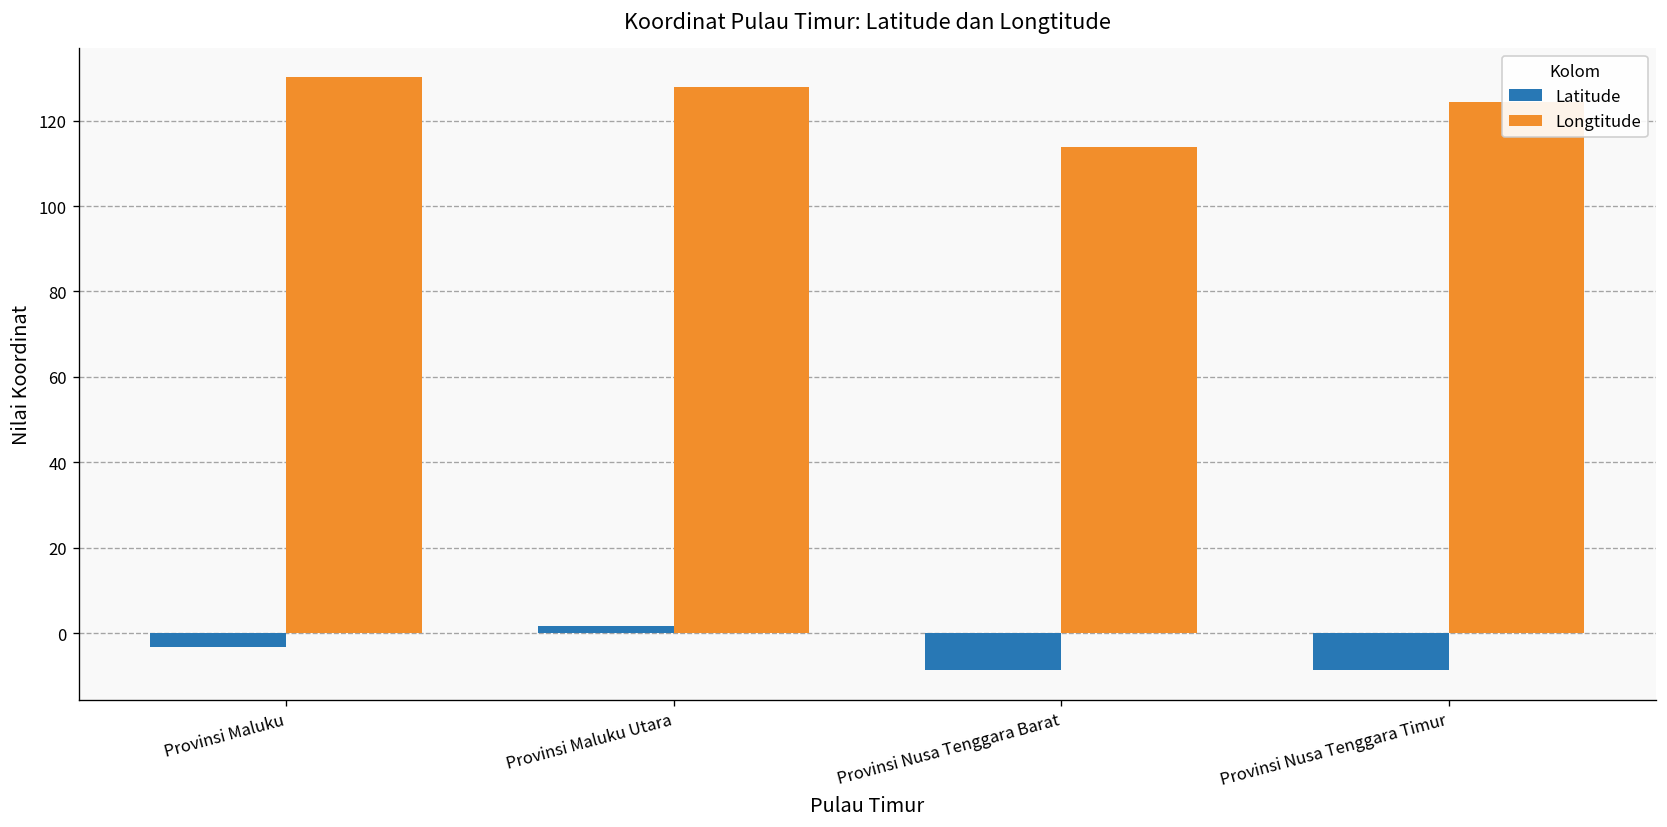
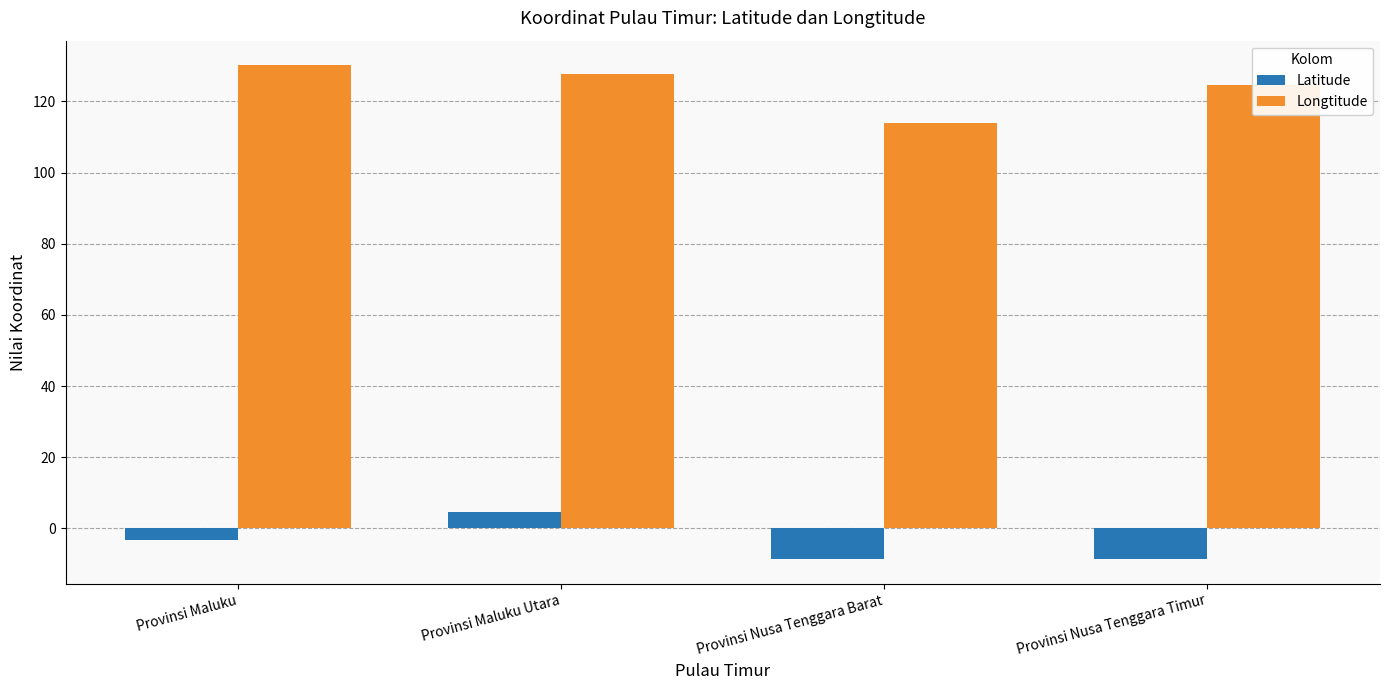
  {
    "Latitude": {
      "Provinsi Maluku": -3,
-     "Provinsi Maluku Utara": 2,
+     "Provinsi Maluku Utara": 5,
      "Provinsi Nusa Tenggara Barat": -9,
      "Provinsi Nusa Tenggara Timur": -9
    },
    "Longtitude": {
      "Provinsi Maluku": 130,
      "Provinsi Maluku Utara": 128,
      "Provinsi Nusa Tenggara Barat": 114
    }
  }
